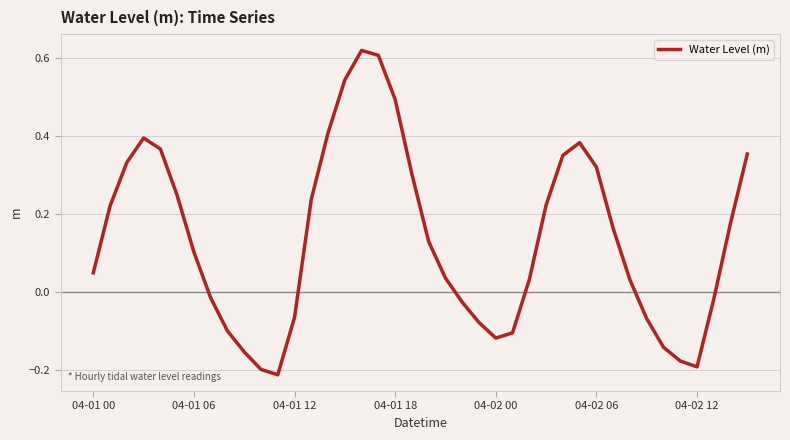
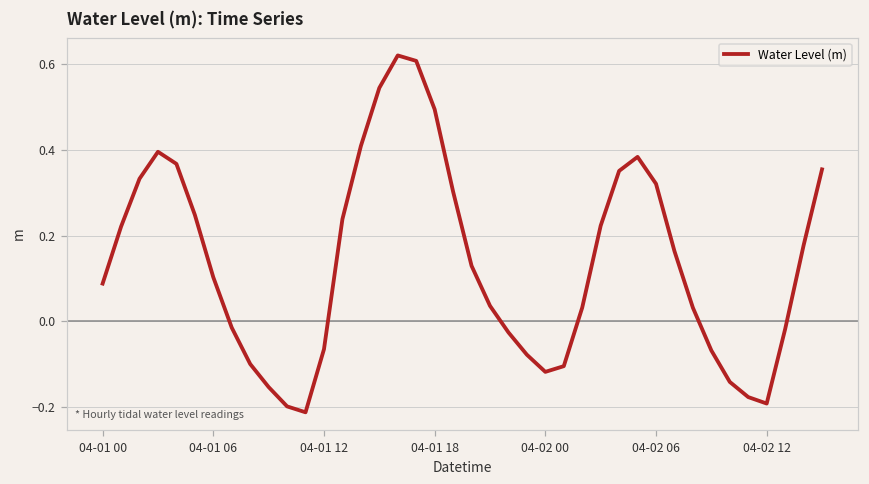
  {
-   "04-01 00": 0.05,
+   "04-01 00": 0.09,
    "04-01 06": 0.10,
    "04-01 12": -0.06,
    "04-01 18": 0.49,
    "04-02 00": -0.12,
    "04-02 06": 0.32,
    "04-02 12": -0.19
  }
